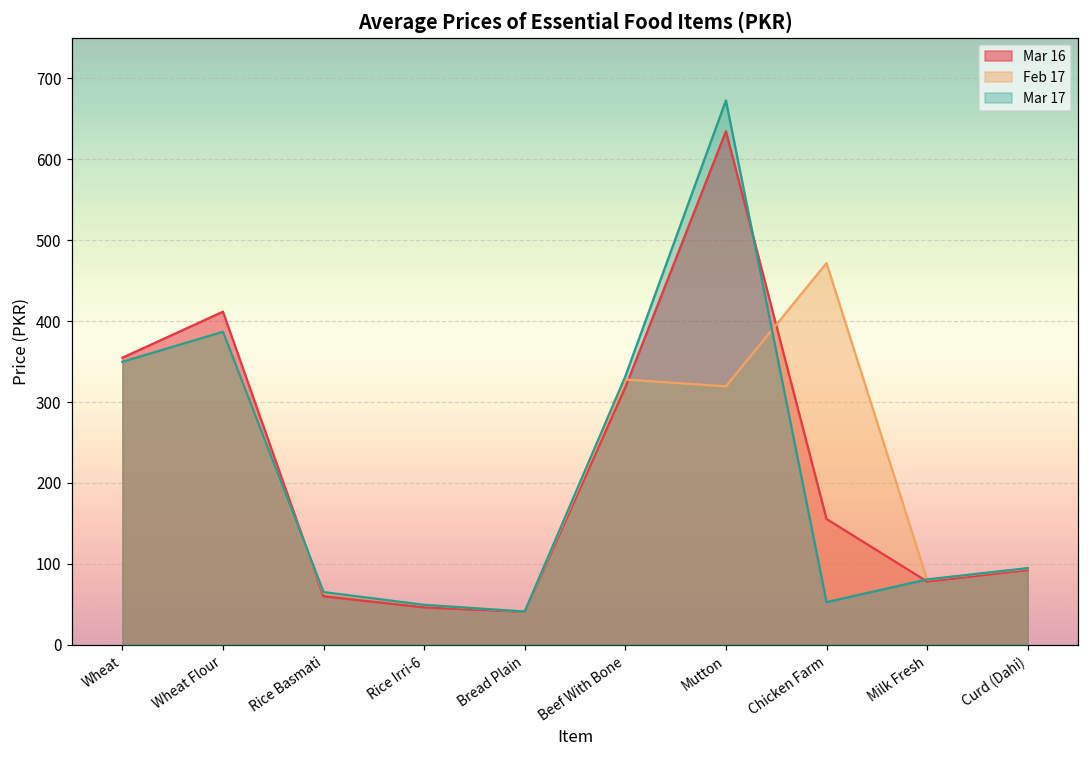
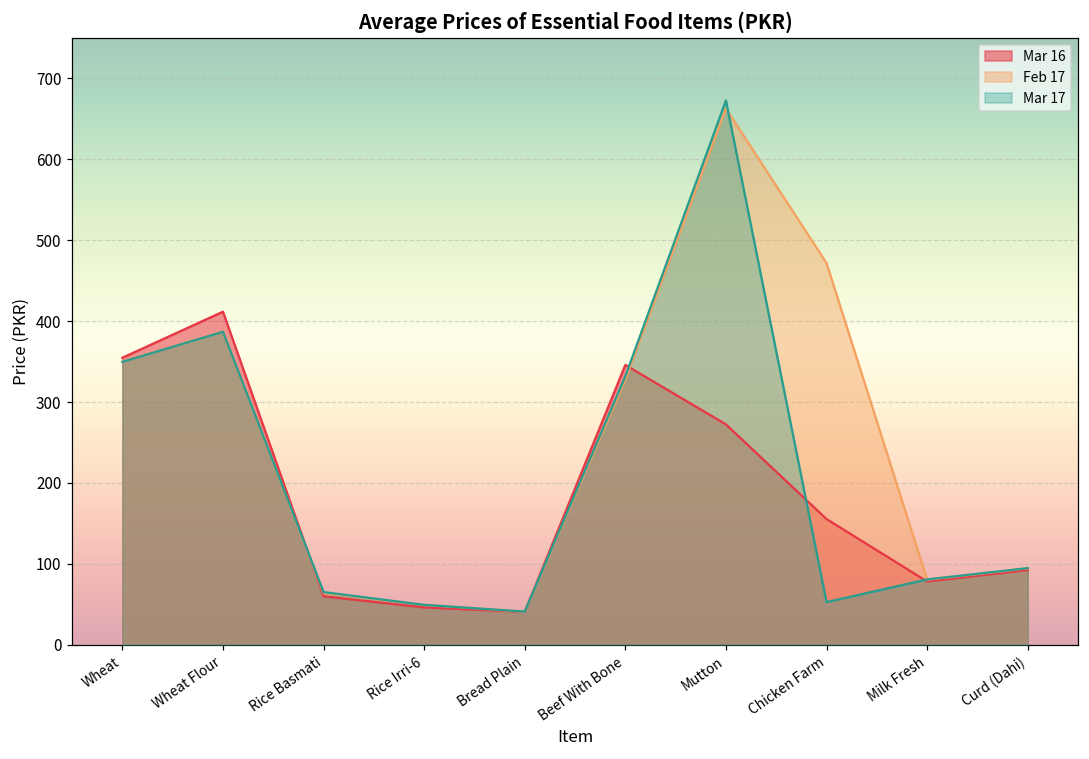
  {
    "Mar 16": {
      "Wheat": 350,
      "Wheat Flour": 410,
      "Rice Basmati": 60,
-     "Beef With Bone": 320,
-     "Mutton": 630,
+     "Beef With Bone": 350,
+     "Mutton": 270,
      "Chicken Farm": 160
    },
    "Feb 17": {
      "Beef With Bone": 330,
-     "Mutton": 320,
+     "Mutton": 660,
      "Chicken Farm": 470
    },
    "Mar 17": {
      "Beef With Bone": 330,
      "Mutton": 670,
      "Chicken Farm": 50
    }
  }
